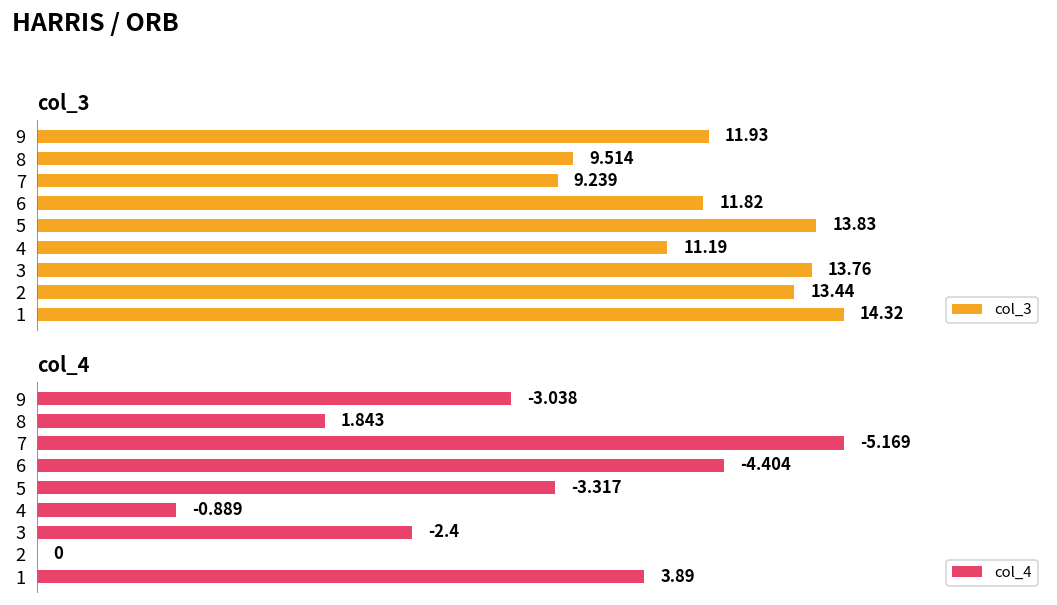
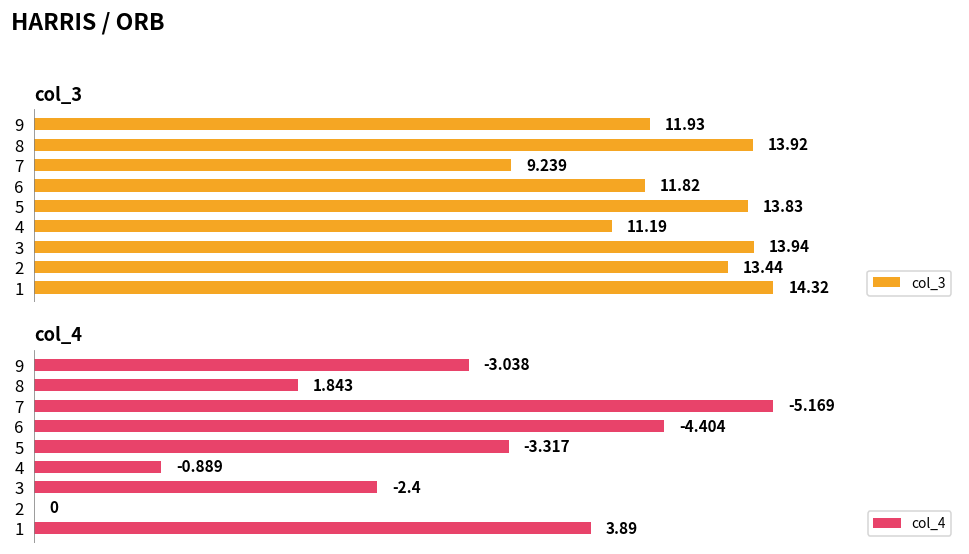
  {
    "col_3": {
      "9": 11.93,
-     "8": 9.514,
+     "8": 13.92,
      "7": 9.239,
      "6": 11.82,
      "5": 13.83,
      "4": 11.19,
-     "3": 13.76,
+     "3": 13.94,
      "2": 13.44,
      "1": 14.32
    },
    "col_4": {
      "8": 1.843,
      "2": 0,
      "1": 3.89
    }
  }
